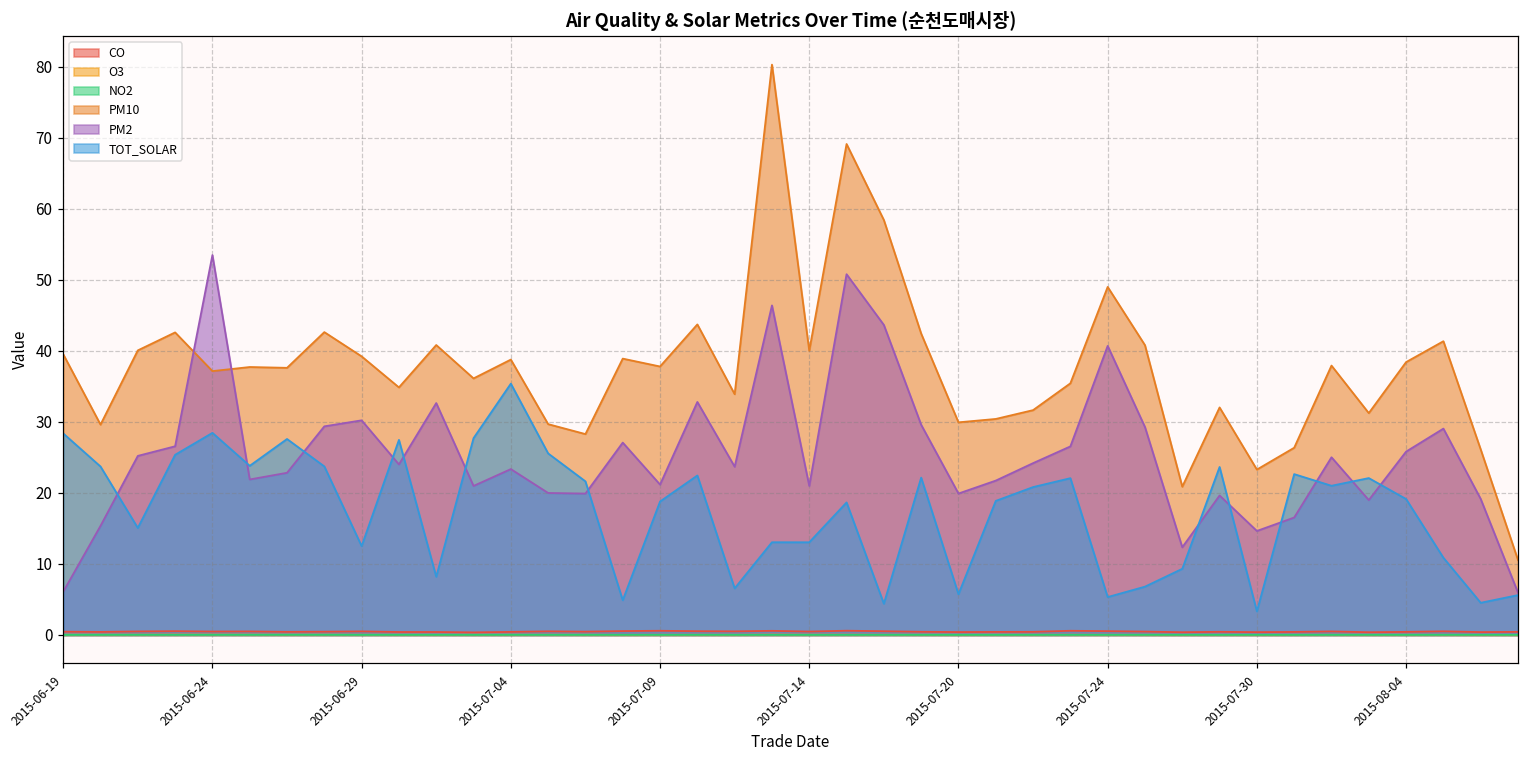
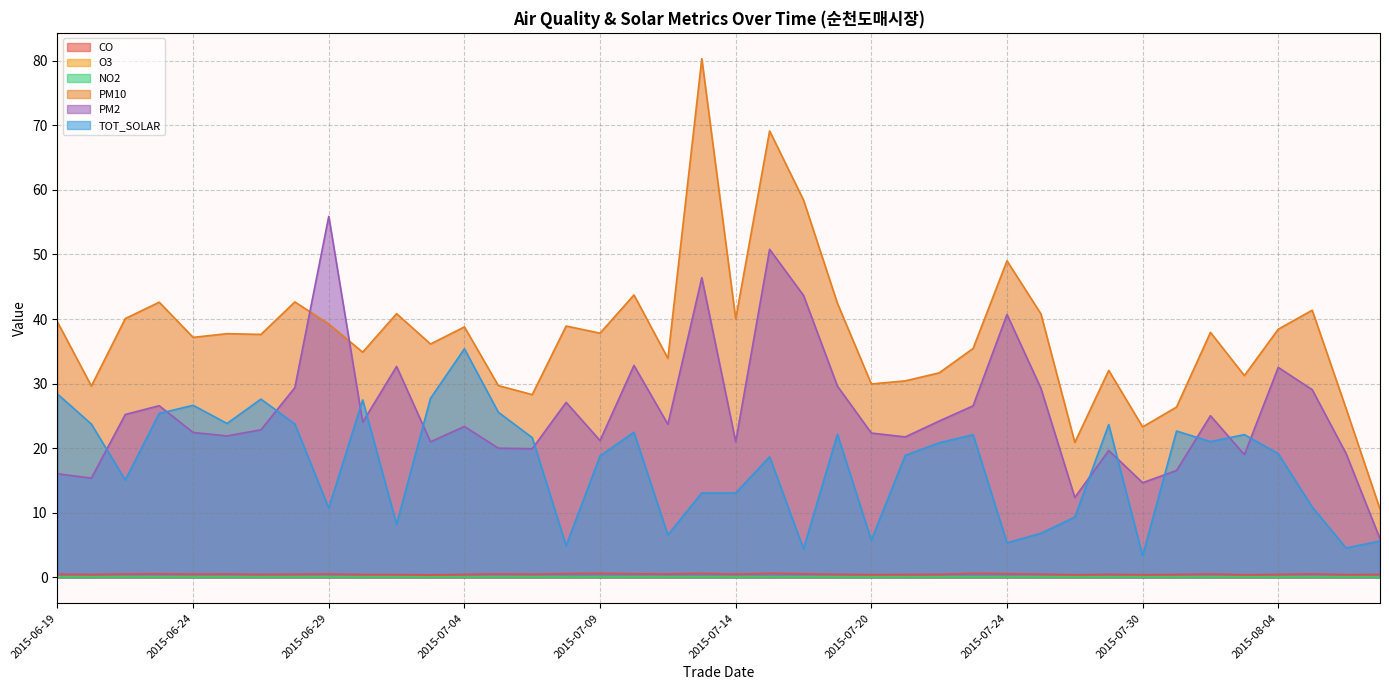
  {
    "NO2": {
      "2015-06-19": 0,
      "2015-06-24": 0,
      "2015-06-29": 0,
      "2015-07-04": 0,
      "2015-07-09": 0,
      "2015-07-14": 0,
      "2015-07-20": 0,
      "2015-07-24": 0,
      "2015-08-04": 0
    },
    "PM2": {
-     "2015-06-19": 6,
-     "2015-06-24": 53,
-     "2015-06-29": 30,
+     "2015-06-19": 16,
+     "2015-06-24": 22,
+     "2015-06-29": 56,
      "2015-07-04": 23,
      "2015-07-09": 21,
      "2015-07-14": 21,
-     "2015-07-20": 20,
+     "2015-07-20": 22,
      "2015-07-24": 41,
      "2015-07-30": 15,
-     "2015-08-04": 26
+     "2015-08-04": 33
    },
    "TOT_SOLAR": {
      "2015-06-19": 28,
-     "2015-06-24": 28,
-     "2015-06-29": 13,
+     "2015-06-24": 27,
+     "2015-06-29": 11,
      "2015-07-04": 35,
      "2015-07-09": 19,
      "2015-07-14": 13,
      "2015-07-20": 6,
      "2015-07-24": 5,
      "2015-07-30": 3,
      "2015-08-04": 19
    }
  }
